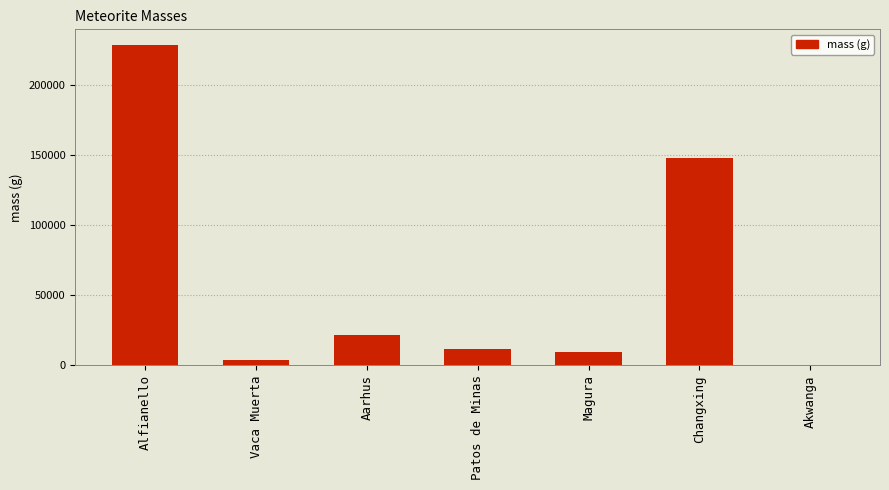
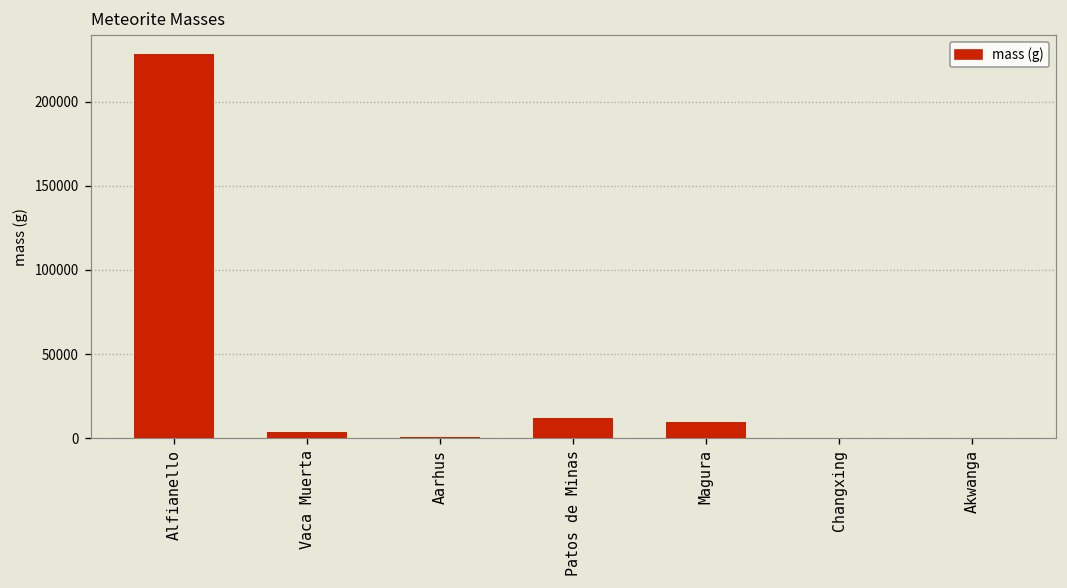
  {
    "Alfianello": 228000,
    "Vaca Muerta": 4000,
-   "Aarhus": 22000,
+   "Aarhus": 1000,
    "Patos de Minas": 12000,
    "Magura": 10000,
-   "Changxing": 148000
+   "Changxing": 0
  }
